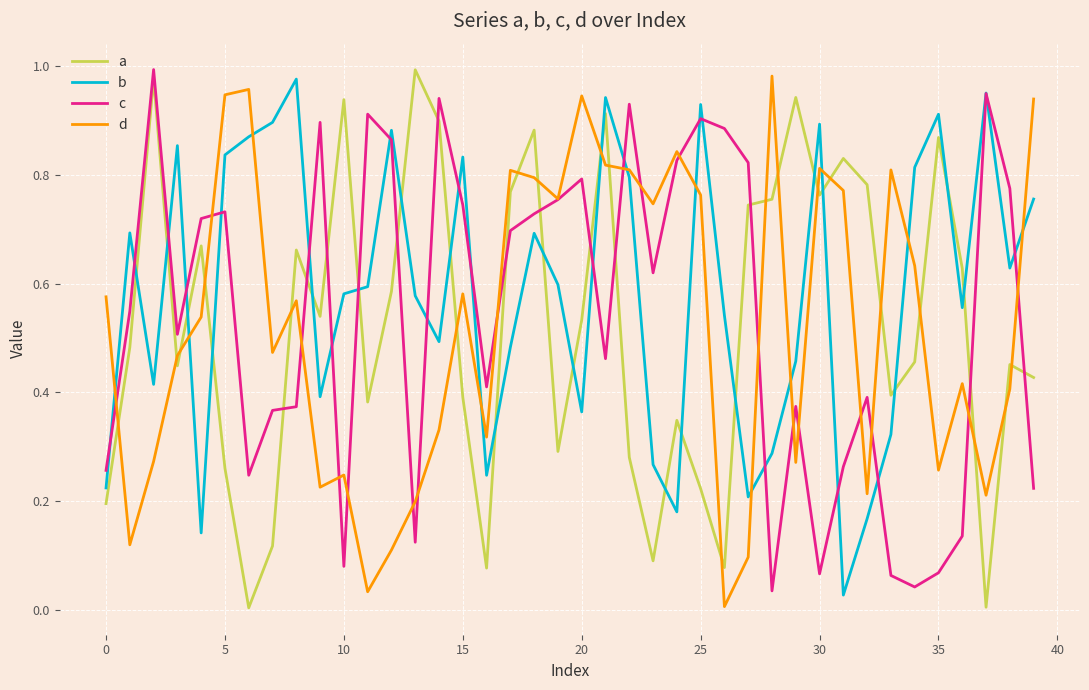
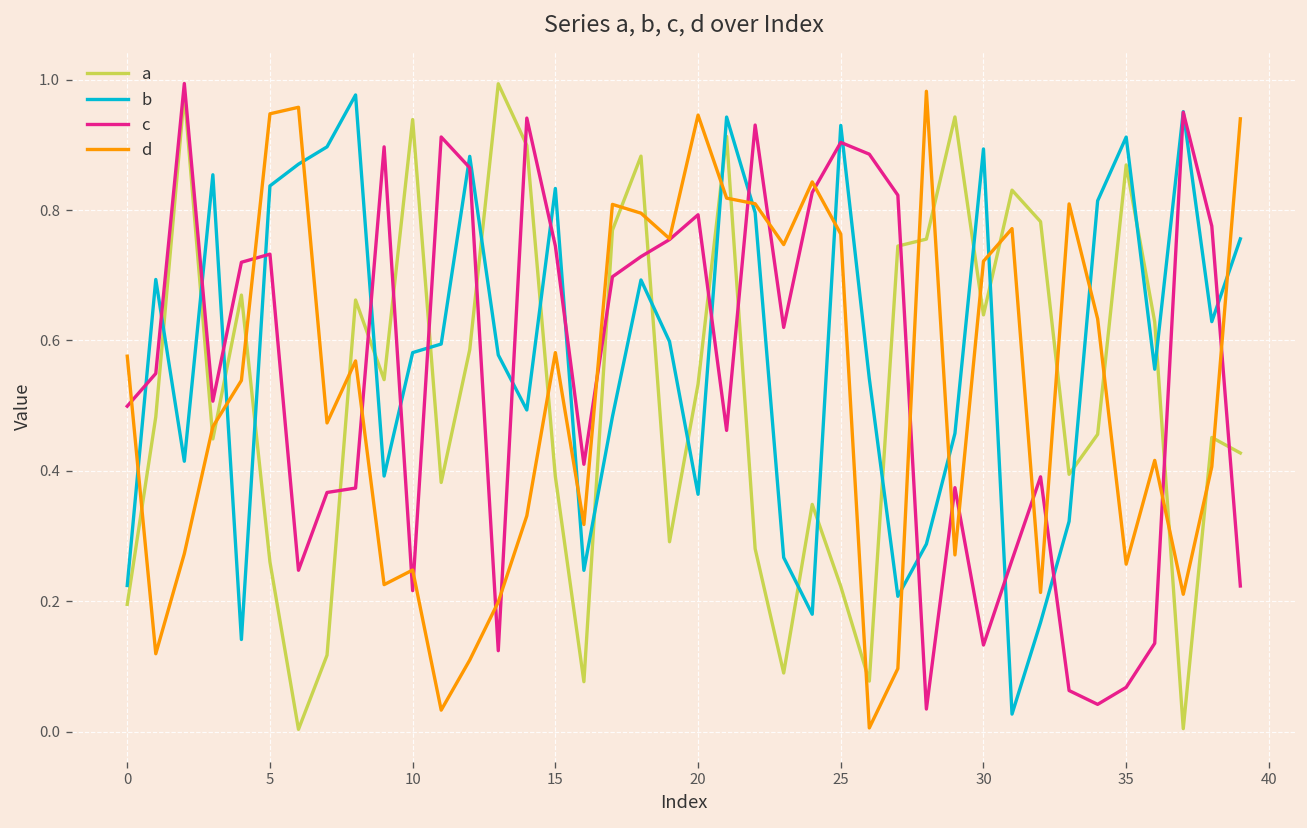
  {
    "a": {
      "0": 0.20,
      "5": 0.26,
      "10": 0.94,
      "15": 0.39,
      "20": 0.53,
      "25": 0.22,
-     "30": 0.76,
+     "30": 0.64,
      "35": 0.87
    },
    "b": {
      "0": 0.22,
      "5": 0.84,
      "10": 0.58,
      "15": 0.83,
      "20": 0.36,
      "25": 0.93,
      "30": 0.89,
      "35": 0.91
    },
    "c": {
-     "0": 0.26,
+     "0": 0.50,
      "5": 0.73,
-     "10": 0.08,
+     "10": 0.22,
      "15": 0.75,
      "20": 0.79,
      "25": 0.90,
-     "30": 0.07,
+     "30": 0.13,
      "35": 0.07
    },
    "d": {
      "0": 0.58,
      "5": 0.95,
      "10": 0.25,
      "15": 0.58,
      "20": 0.95,
      "25": 0.76,
-     "30": 0.81,
+     "30": 0.72,
      "35": 0.26
    }
  }
